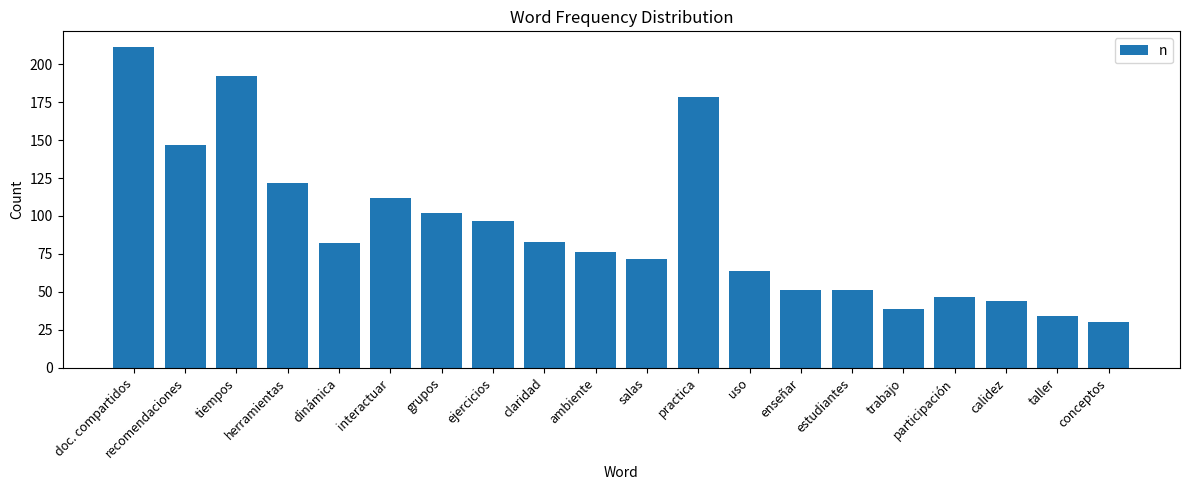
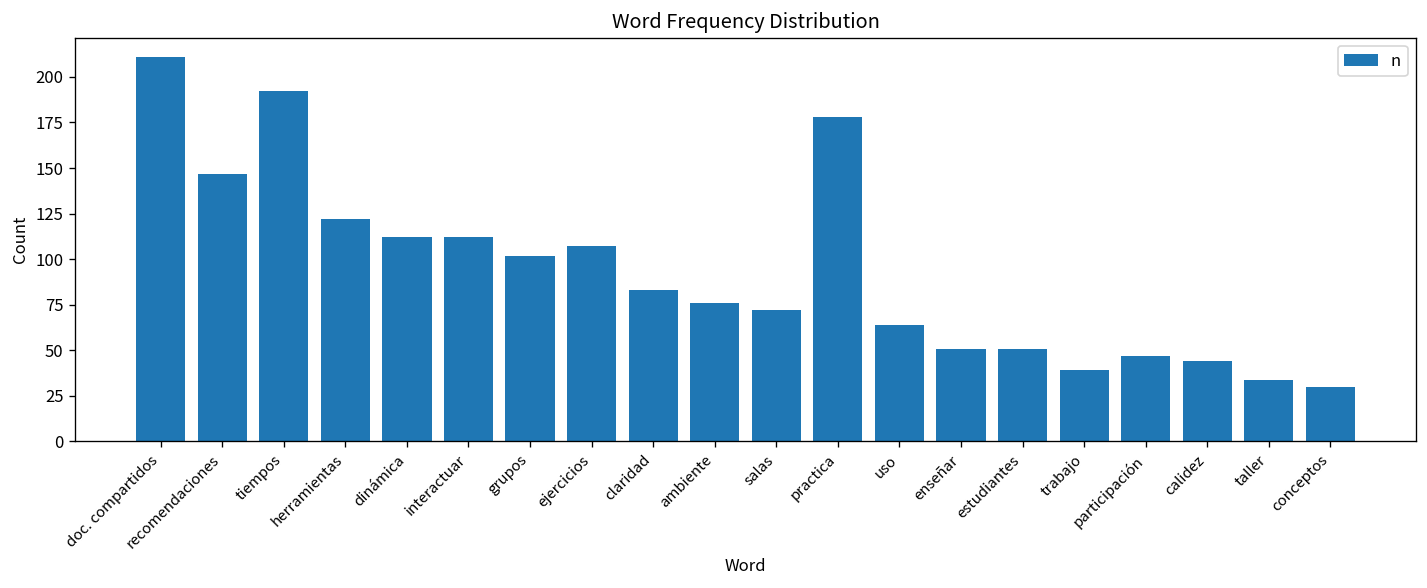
  {
    "doc. compartidos": 211,
    "recomendaciones": 147,
    "tiempos": 192,
    "herramientas": 122,
-   "dinámica": 82,
+   "dinámica": 112,
    "interactuar": 112,
    "grupos": 102,
-   "ejercicios": 97,
+   "ejercicios": 107,
    "claridad": 83,
    "ambiente": 76,
    "salas": 72,
    "practica": 178,
    "uso": 64,
    "enseñar": 51,
    "estudiantes": 51,
    "trabajo": 39,
    "participación": 47,
    "calidez": 44,
    "taller": 34,
    "conceptos": 30
  }
